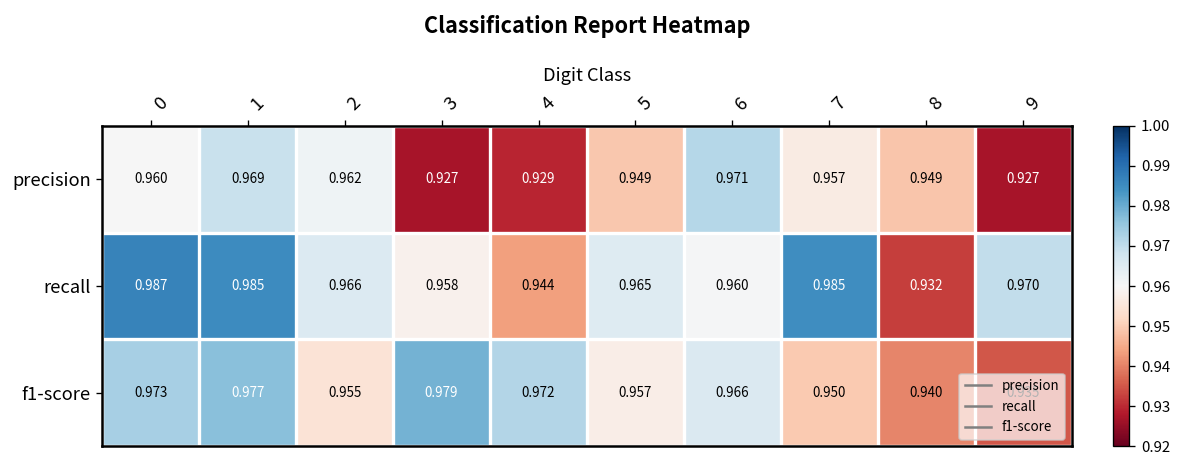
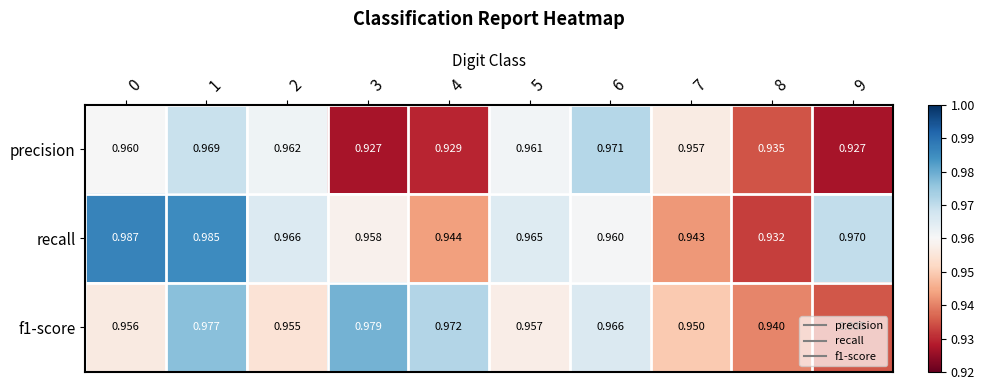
  {
    "precision": {
      "0": 0.960,
      "1": 0.969,
      "2": 0.962,
      "3": 0.927,
      "4": 0.929,
-     "5": 0.949,
+     "5": 0.961,
      "6": 0.971,
      "7": 0.957,
-     "8": 0.949,
+     "8": 0.935,
      "9": 0.927
    },
    "recall": {
      "0": 0.987,
      "1": 0.985,
      "2": 0.966,
      "3": 0.958,
      "4": 0.944,
      "5": 0.965,
      "6": 0.960,
-     "7": 0.985,
+     "7": 0.943,
      "8": 0.932,
      "9": 0.970
    },
    "f1-score": {
-     "0": 0.973,
+     "0": 0.956,
      "1": 0.977,
      "2": 0.955,
      "3": 0.979,
      "4": 0.972,
      "5": 0.957,
      "6": 0.966,
      "7": 0.950,
      "8": 0.940
    }
  }
